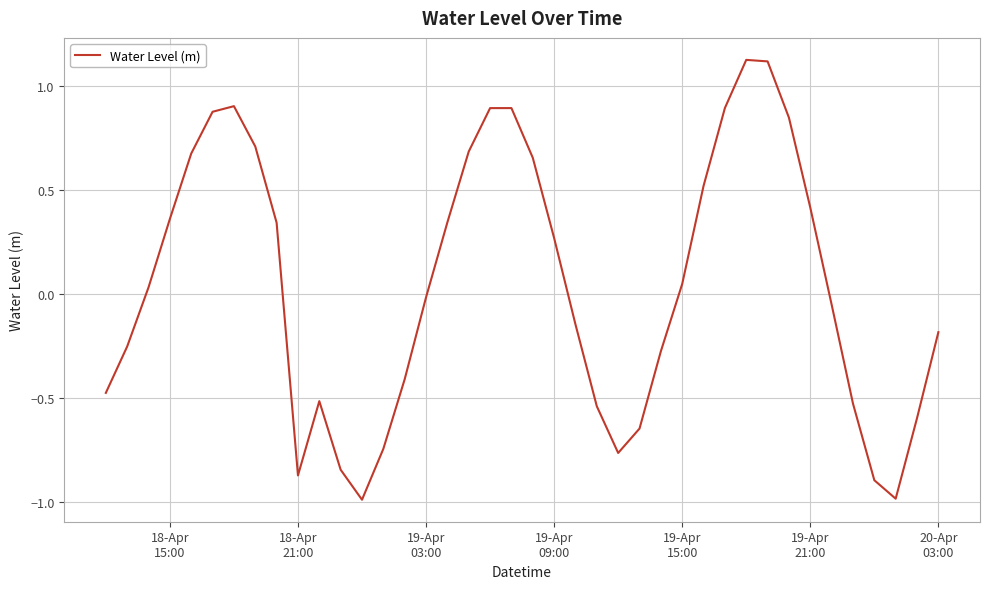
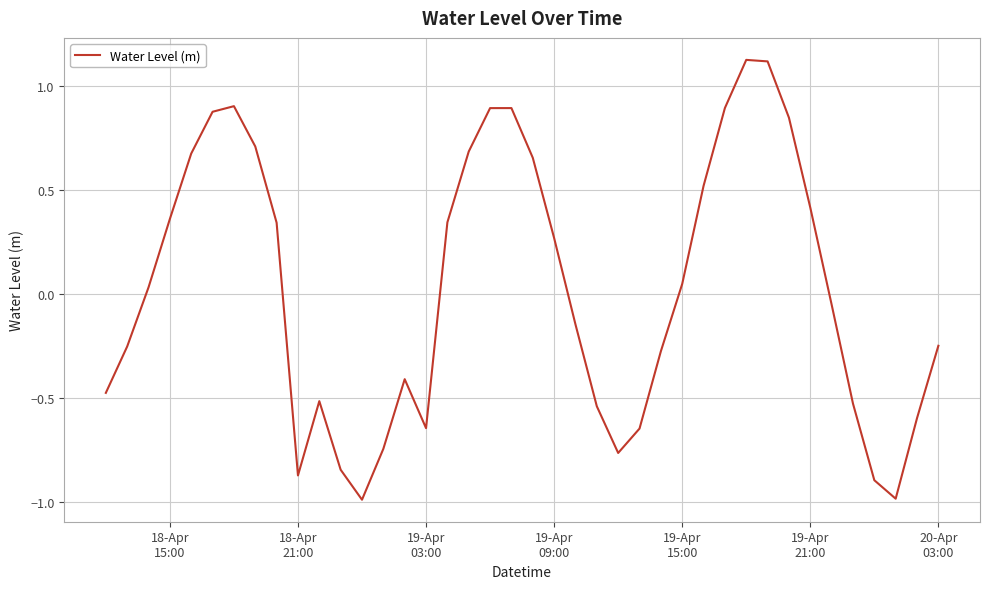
  {
    "18-Apr 15:00": 0.36,
    "18-Apr 21:00": -0.87,
-   "19-Apr 03:00": -0.02,
+   "19-Apr 03:00": -0.64,
    "19-Apr 09:00": 0.27,
    "19-Apr 15:00": 0.05,
    "19-Apr 21:00": 0.41,
-   "20-Apr 03:00": -0.18
+   "20-Apr 03:00": -0.25
  }
